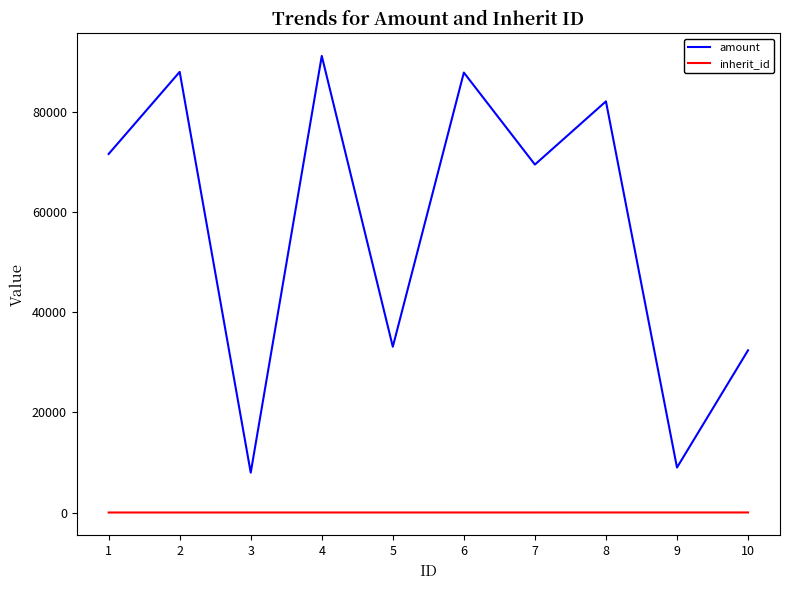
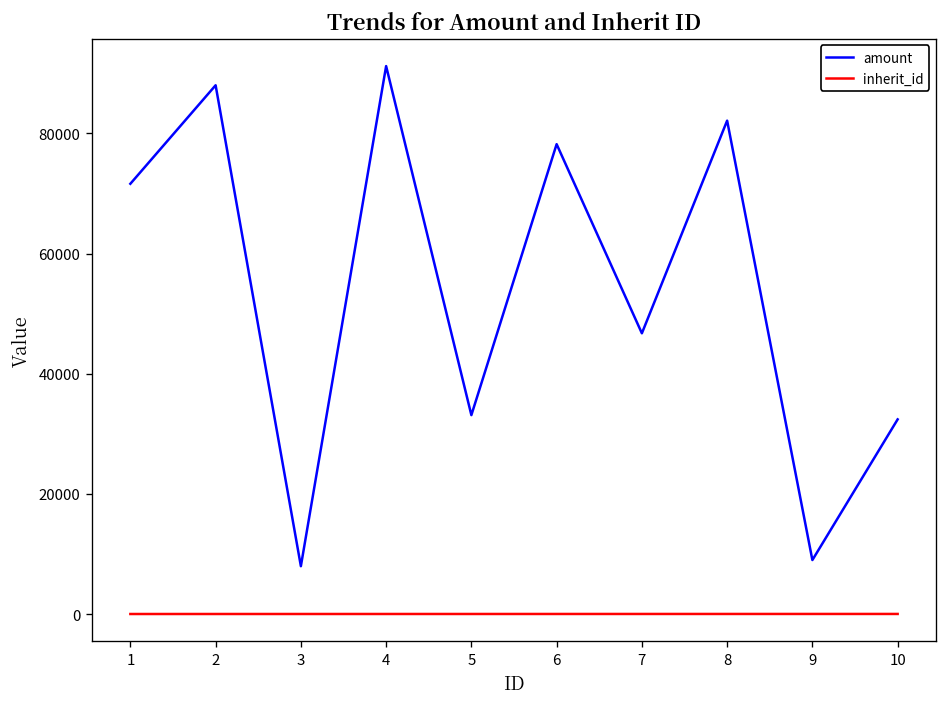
  {
    "amount": {
      "1": 72000,
      "2": 88000,
      "3": 8000,
      "4": 91000,
      "5": 33000,
-     "6": 88000,
-     "7": 69000,
+     "6": 78000,
+     "7": 47000,
      "8": 82000,
      "9": 9000,
      "10": 32000
    },
    "inherit_id": {
      "1": 0,
      "2": 0,
      "3": 0,
      "4": 0,
      "5": 0,
      "6": 0,
      "7": 0,
      "8": 0,
      "9": 0,
      "10": 0
    }
  }
